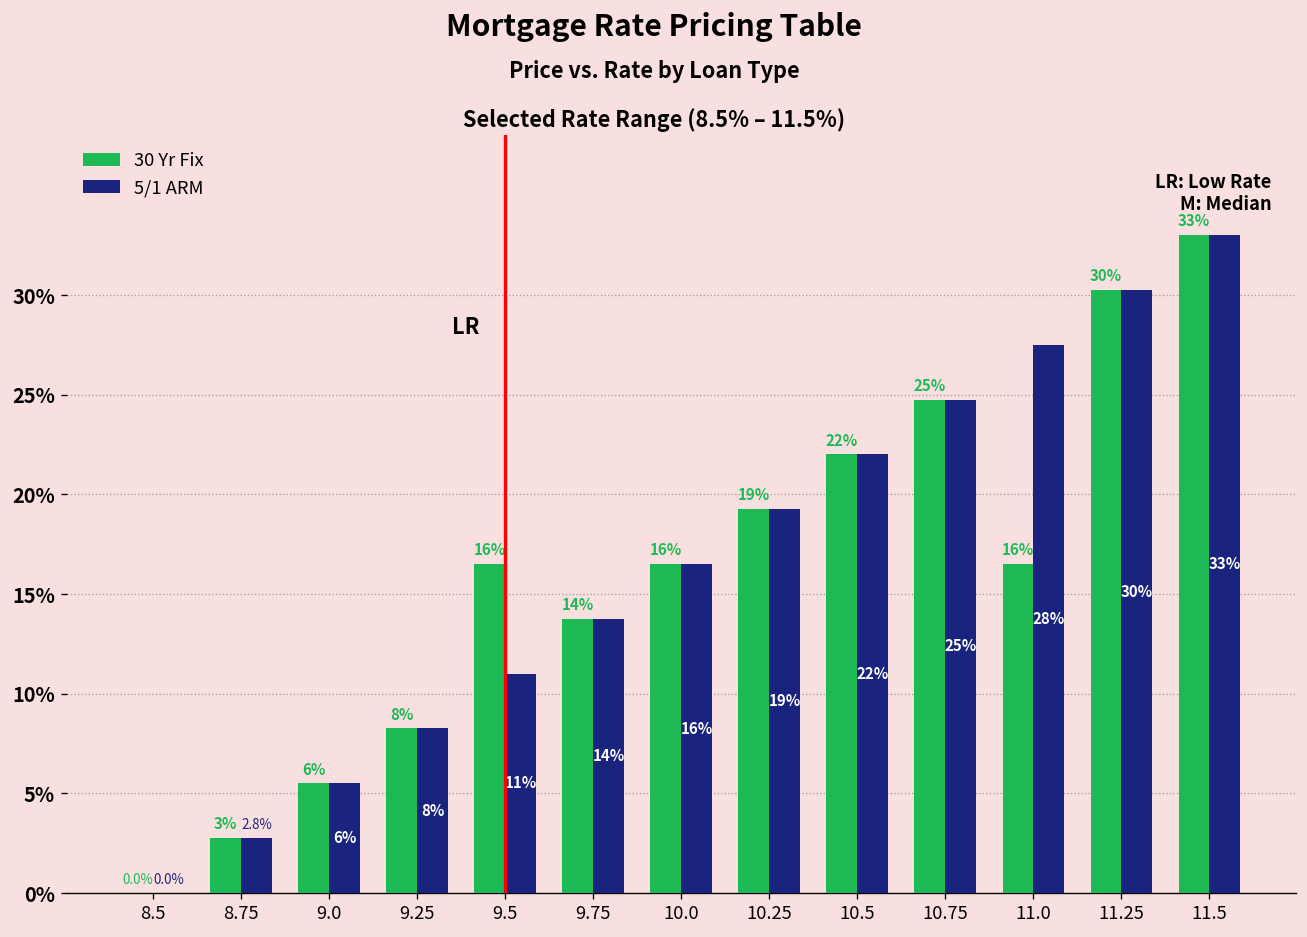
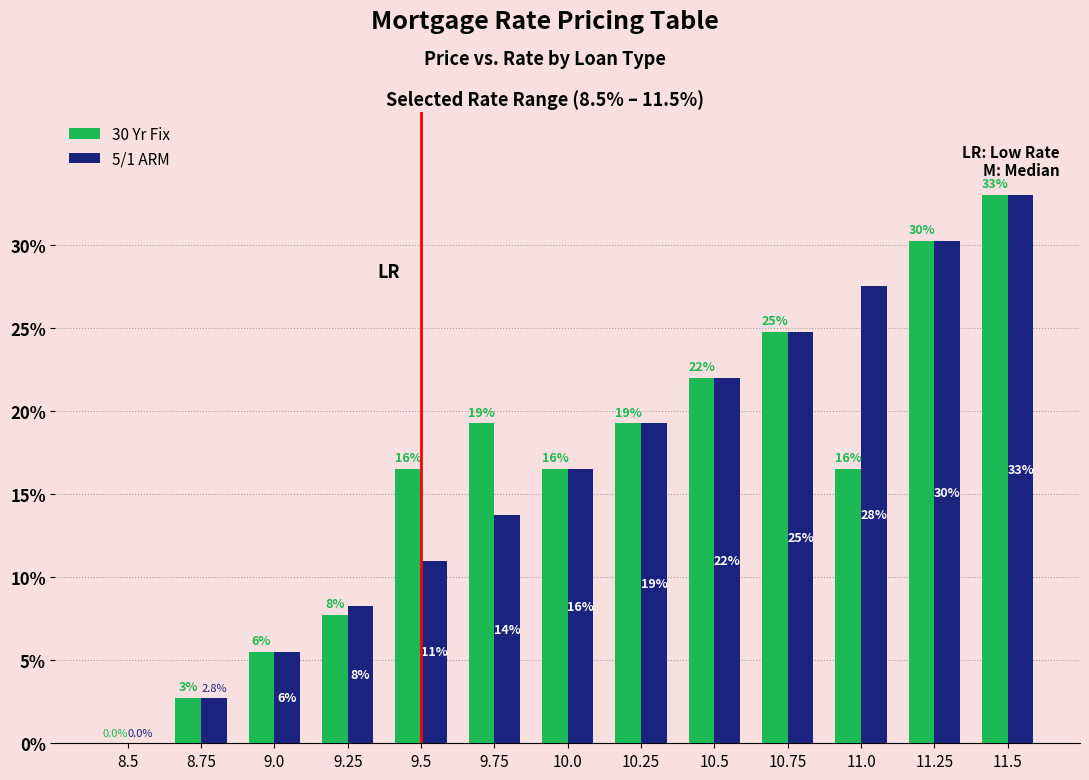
  {
    "30 Yr Fix": {
      "8.5": "0.0%",
      "8.75": "3%",
      "9.0": "6%",
-     "9.25": "8.3%",
+     "9.25": "7.7%",
      "9.5": "16%",
-     "9.75": "14%",
+     "9.75": "19%",
      "10.0": "16%",
      "10.25": "19%",
      "10.5": "22%",
      "10.75": "25%",
      "11.0": "16%",
      "11.25": "30%",
      "11.5": "33%"
    },
    "5/1 ARM": {
      "8.5": "0.0%",
      "8.75": "2.8%",
      "9.0": "6%",
      "9.25": "8%",
      "9.5": "11%",
      "9.75": "14%",
      "10.0": "16%",
      "10.25": "19%",
      "10.5": "22%",
      "10.75": "25%",
      "11.0": "28%",
      "11.25": "30%",
      "11.5": "33%"
    }
  }
